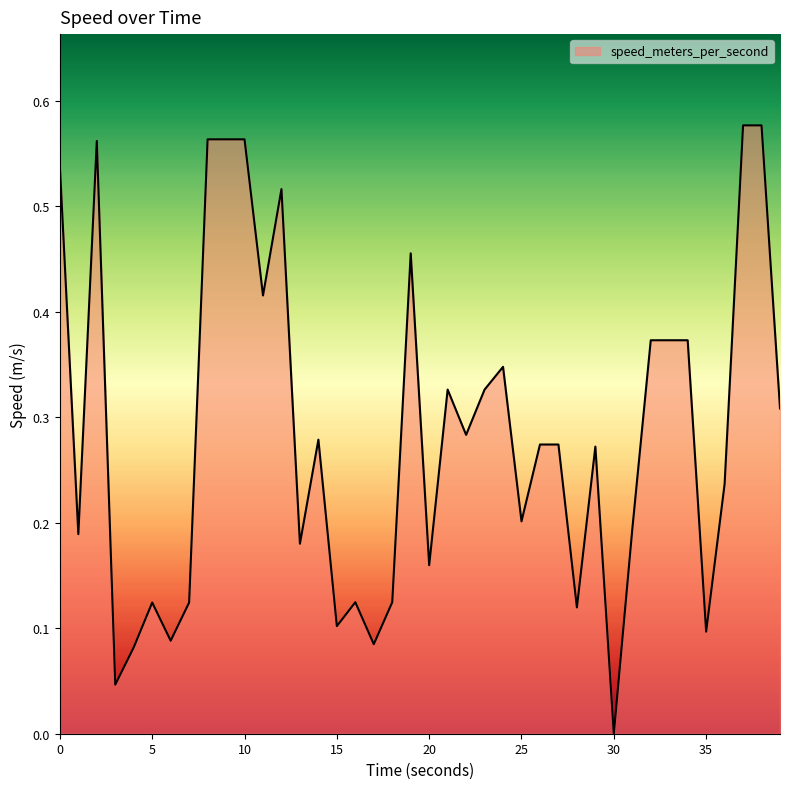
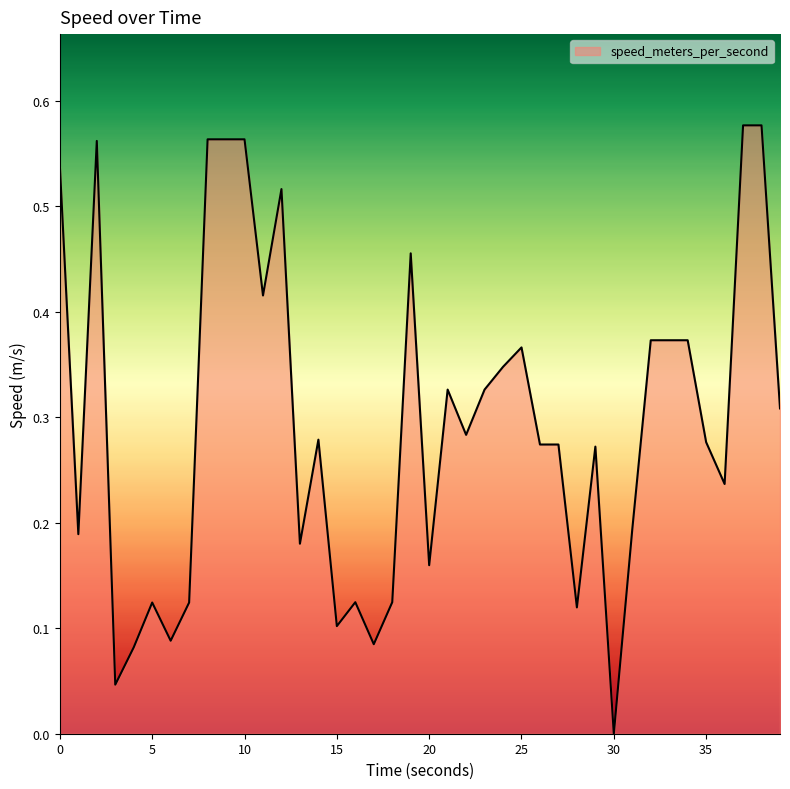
  {
    "0": 0.538,
    "5": 0.124,
    "10": 0.564,
    "15": 0.102,
    "20": 0.160,
-   "25": 0.201,
+   "25": 0.366,
    "30": 0.000,
-   "35": 0.097
+   "35": 0.276
  }
